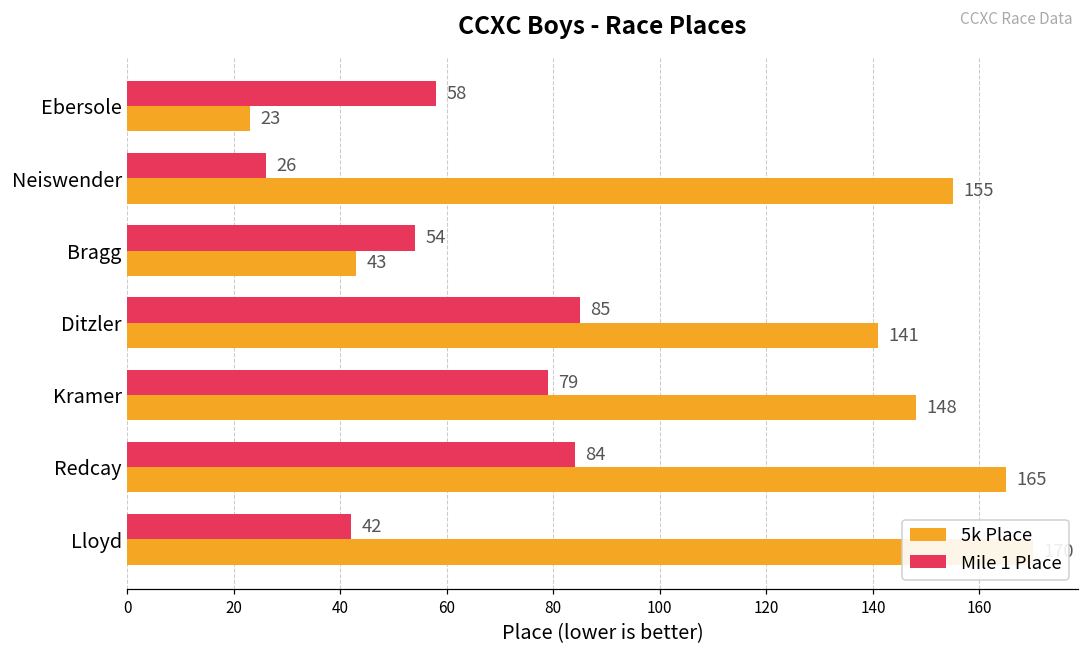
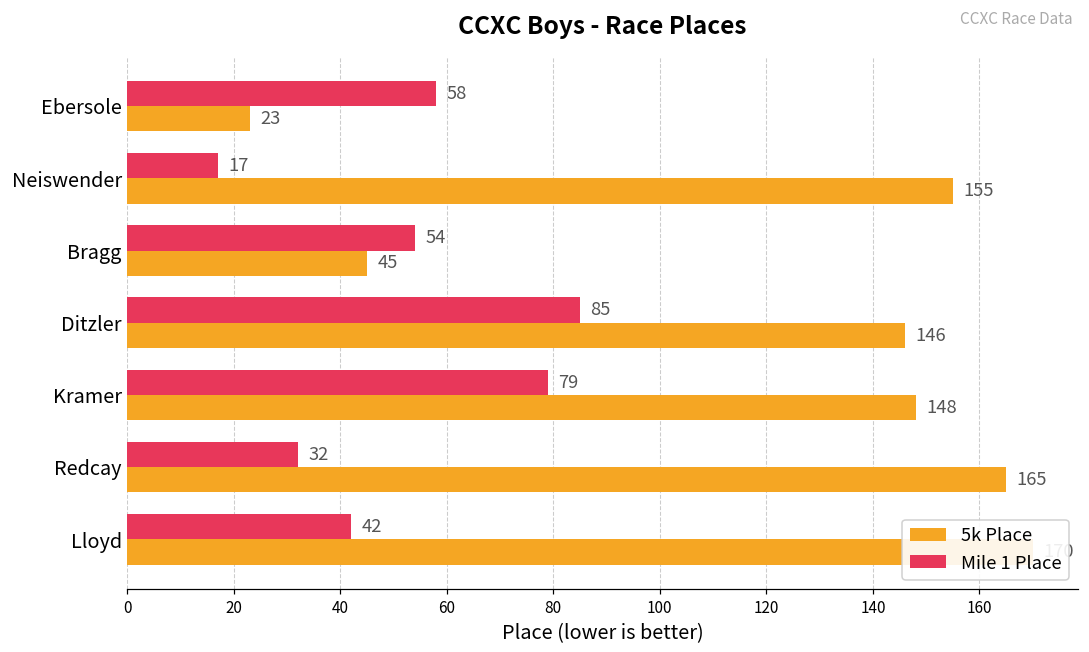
  {
    "5k Place": {
      "Ebersole": 23,
      "Neiswender": 155,
-     "Bragg": 43,
-     "Ditzler": 141,
+     "Bragg": 45,
+     "Ditzler": 146,
      "Kramer": 148,
      "Redcay": 165
    },
    "Mile 1 Place": {
      "Ebersole": 58,
-     "Neiswender": 26,
+     "Neiswender": 17,
      "Bragg": 54,
      "Ditzler": 85,
      "Kramer": 79,
-     "Redcay": 84,
+     "Redcay": 32,
      "Lloyd": 42
    }
  }
